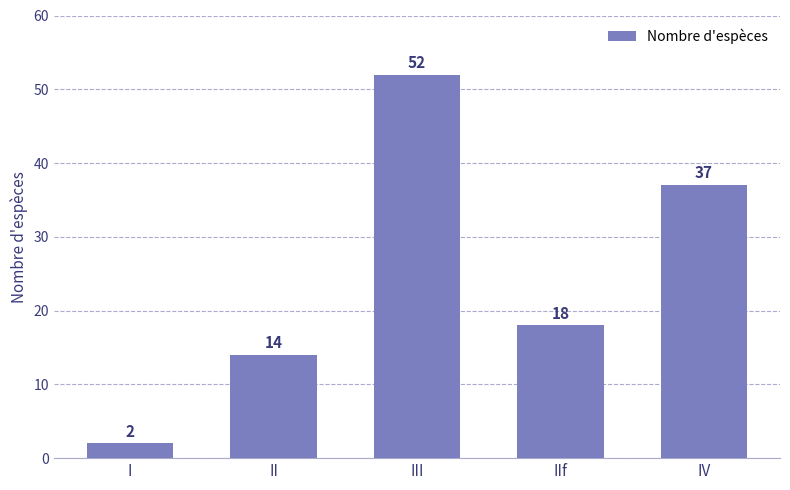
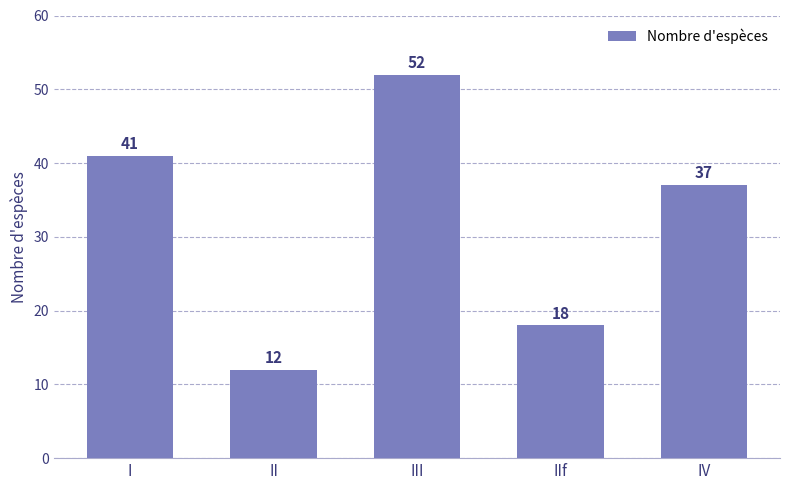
  {
-   "I": 2,
-   "II": 14,
+   "I": 41,
+   "II": 12,
    "III": 52,
    "IIf": 18,
    "IV": 37
  }
